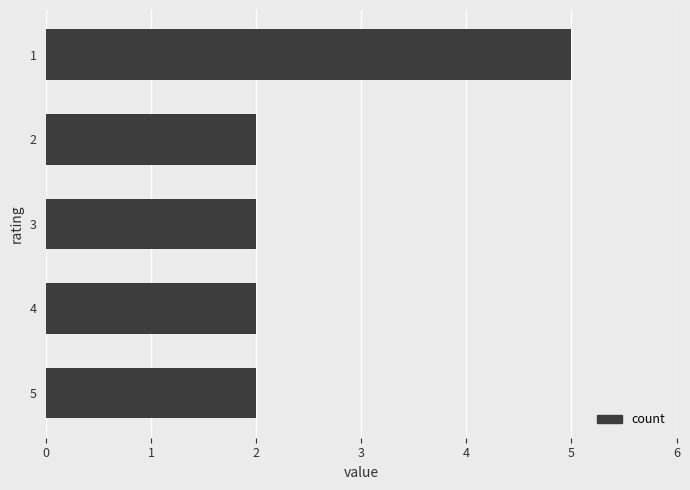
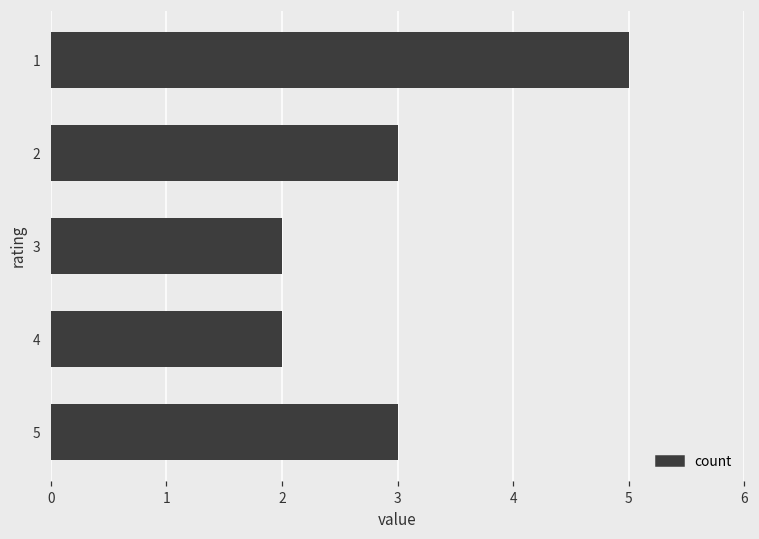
  {
    "1": 5,
-   "2": 2,
+   "2": 3,
    "3": 2,
    "4": 2,
-   "5": 2
+   "5": 3
  }
